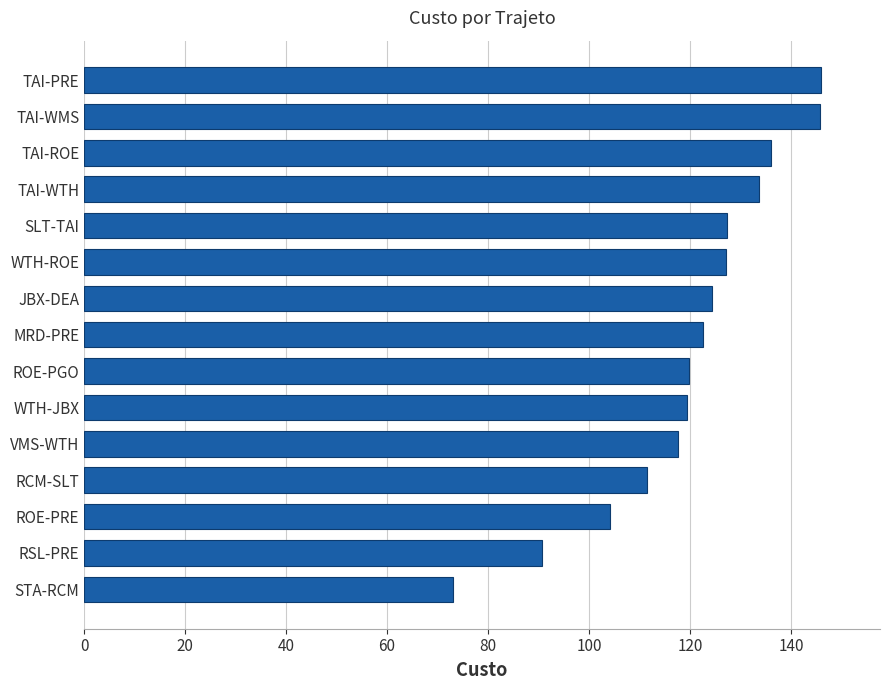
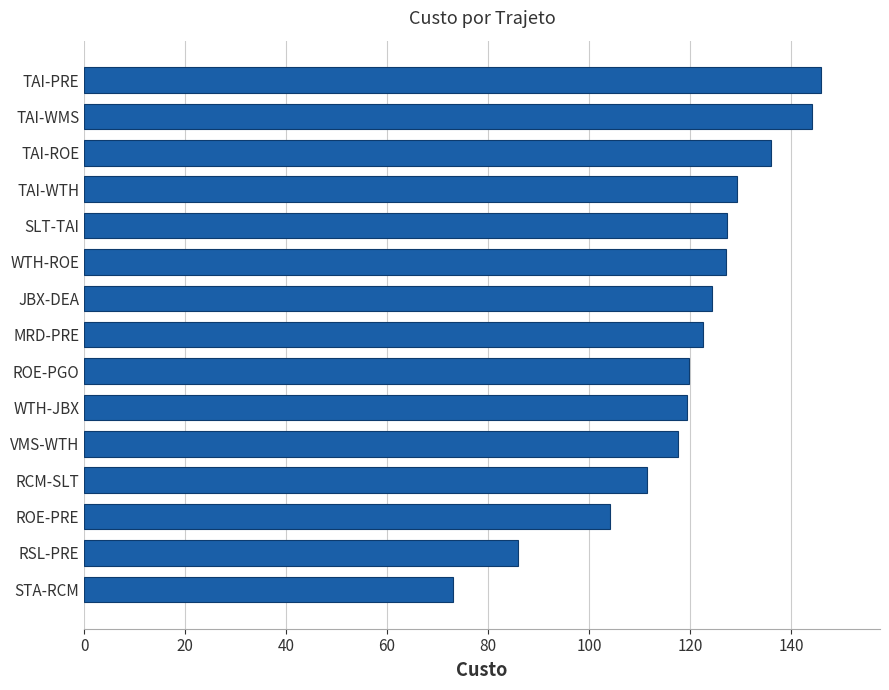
  {
    "TAI-PRE": 146,
-   "TAI-WMS": 146,
+   "TAI-WMS": 144,
    "TAI-ROE": 136,
-   "TAI-WTH": 134,
+   "TAI-WTH": 129,
    "SLT-TAI": 127,
    "WTH-ROE": 127,
    "JBX-DEA": 124,
    "MRD-PRE": 123,
    "ROE-PGO": 120,
    "WTH-JBX": 119,
    "VMS-WTH": 118,
    "RCM-SLT": 112,
    "ROE-PRE": 104,
-   "RSL-PRE": 91,
+   "RSL-PRE": 86,
    "STA-RCM": 73
  }
